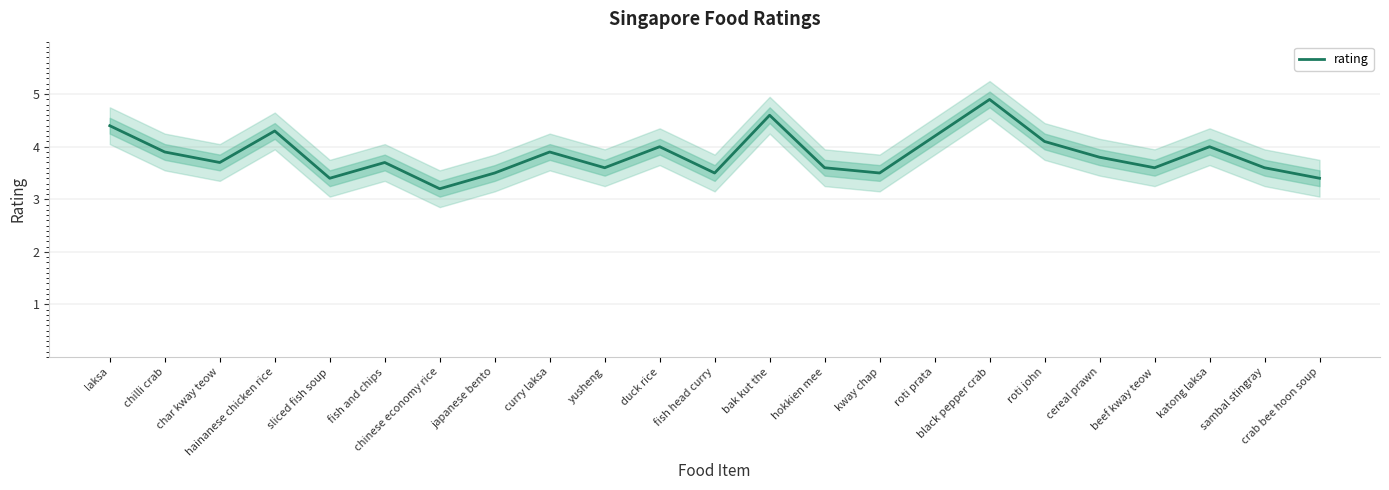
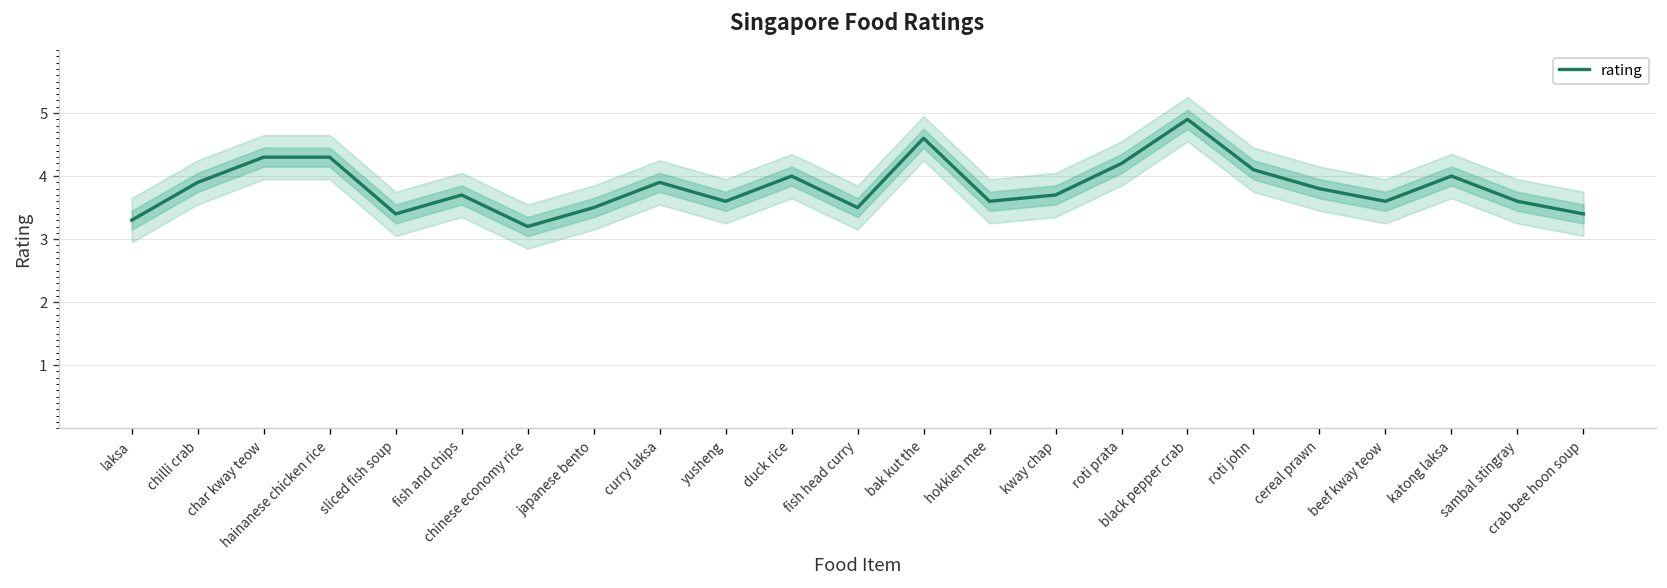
  {
    "rating": {
-     "laksa": 4.4,
+     "laksa": 3.3,
      "chilli crab": 3.9,
-     "char kway teow": 3.7,
+     "char kway teow": 4.3,
      "hainanese chicken rice": 4.3,
      "sliced fish soup": 3.4,
      "fish and chips": 3.7,
      "chinese economy rice": 3.2,
      "japanese bento": 3.5,
      "curry laksa": 3.9,
      "yusheng": 3.6,
      "duck rice": 4.0,
      "fish head curry": 3.5,
      "bak kut the": 4.6,
      "hokkien mee": 3.6,
-     "kway chap": 3.5,
+     "kway chap": 3.7,
      "roti prata": 4.2,
      "black pepper crab": 4.9,
      "roti john": 4.1,
      "cereal prawn": 3.8,
      "beef kway teow": 3.6,
      "katong laksa": 4.0,
      "sambal stingray": 3.6,
      "crab bee hoon soup": 3.4
    }
  }
